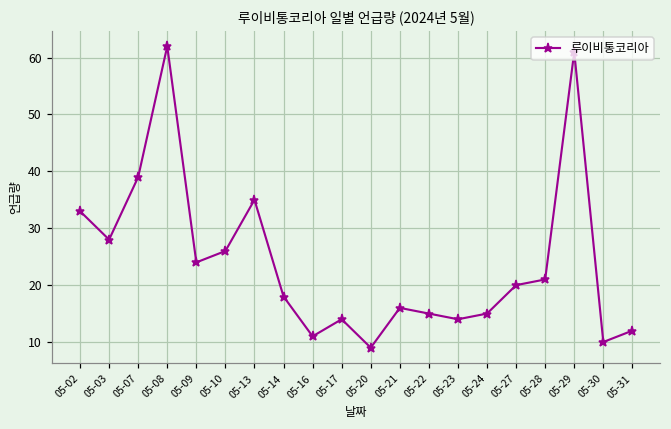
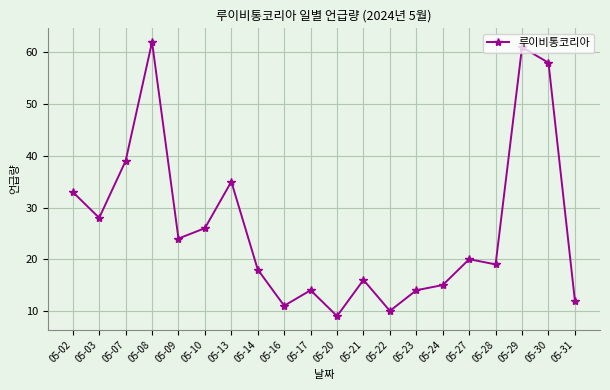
  {
    "05-02": 33,
    "05-03": 28,
    "05-07": 39,
    "05-08": 62,
    "05-09": 24,
    "05-10": 26,
    "05-13": 35,
    "05-14": 18,
    "05-16": 11,
    "05-17": 14,
    "05-20": 9,
    "05-21": 16,
-   "05-22": 15,
+   "05-22": 10,
    "05-23": 14,
    "05-24": 15,
    "05-27": 20,
-   "05-28": 21,
-   "05-30": 10,
+   "05-28": 19,
+   "05-30": 58,
    "05-31": 12
  }
